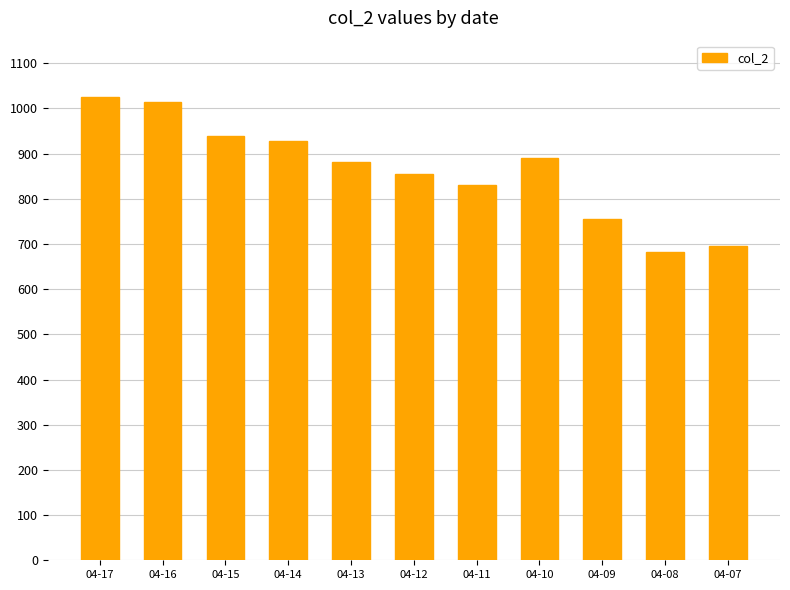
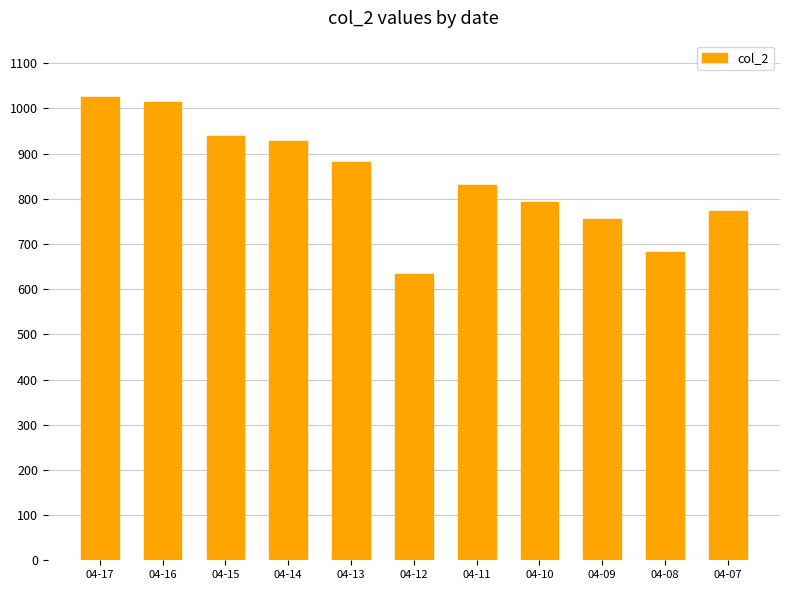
  {
    "04-17": 1030,
    "04-16": 1010,
    "04-15": 940,
    "04-14": 930,
    "04-13": 880,
-   "04-12": 860,
+   "04-12": 630,
    "04-11": 830,
-   "04-10": 890,
+   "04-10": 790,
    "04-09": 760,
    "04-08": 680,
-   "04-07": 700
+   "04-07": 770
  }
